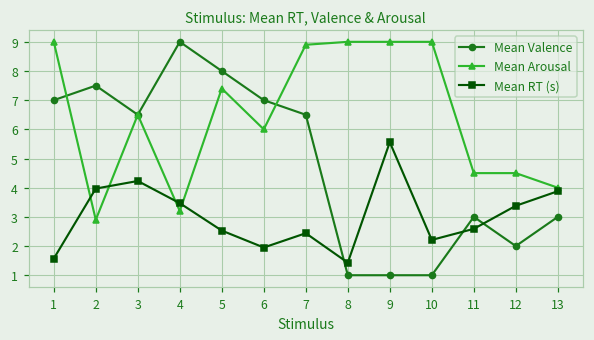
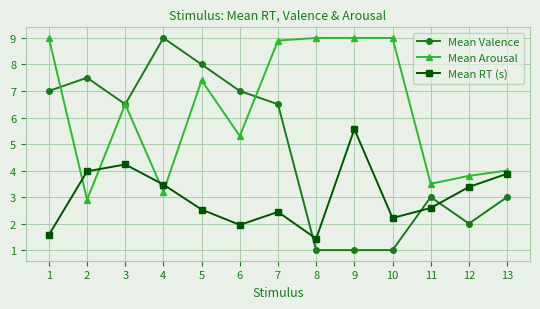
  {
    "Mean Arousal": {
      "1": 9.0,
      "2": 2.9,
      "4": 3.2,
      "5": 7.4,
-     "6": 6.0,
+     "6": 5.3,
      "7": 8.9,
      "8": 9.0,
      "9": 9.0,
      "10": 9.0,
-     "11": 4.5,
-     "12": 4.5,
+     "11": 3.5,
+     "12": 3.8,
      "13": 4.0
    }
  }
